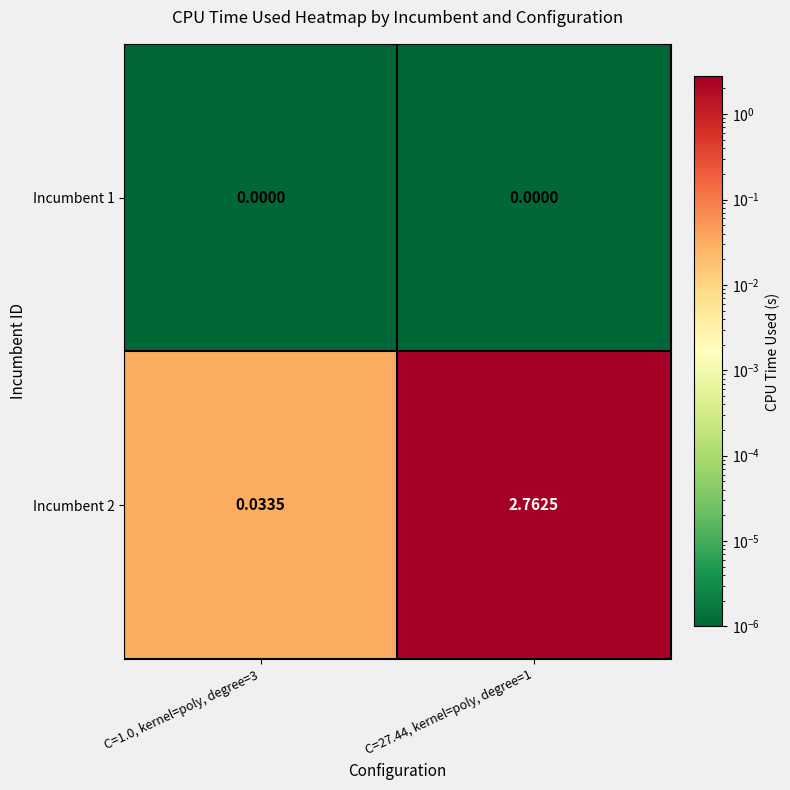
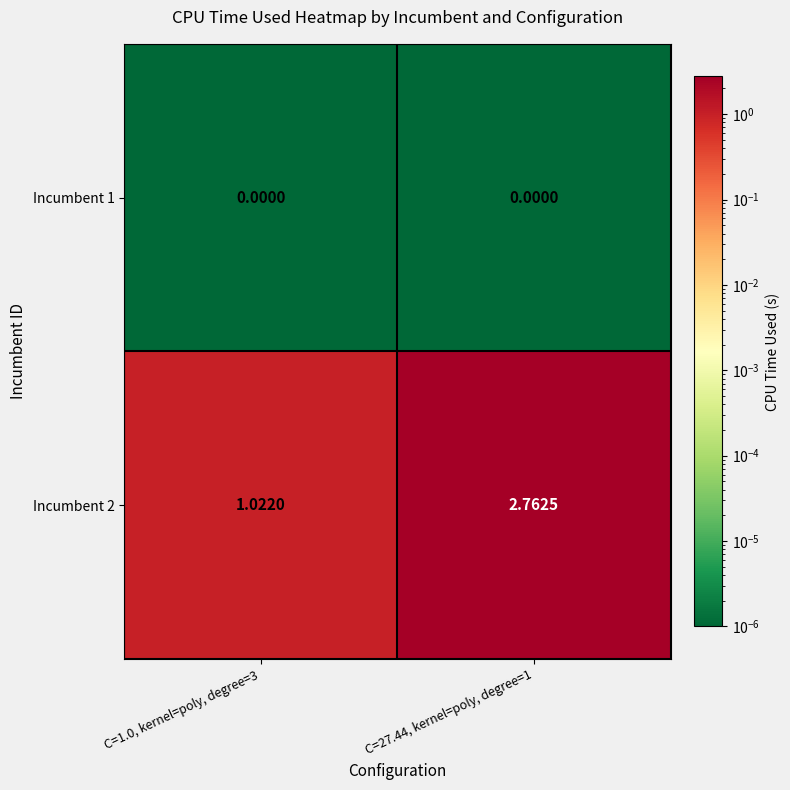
  {
    "Incumbent 1": {
      "C=1.0, kernel=poly, degree=3": 0.0000,
      "C=27.44, kernel=poly, degree=1": 0.0000
    },
    "Incumbent 2": {
-     "C=1.0, kernel=poly, degree=3": 0.0335,
+     "C=1.0, kernel=poly, degree=3": 1.0220,
      "C=27.44, kernel=poly, degree=1": 2.7625
    }
  }
